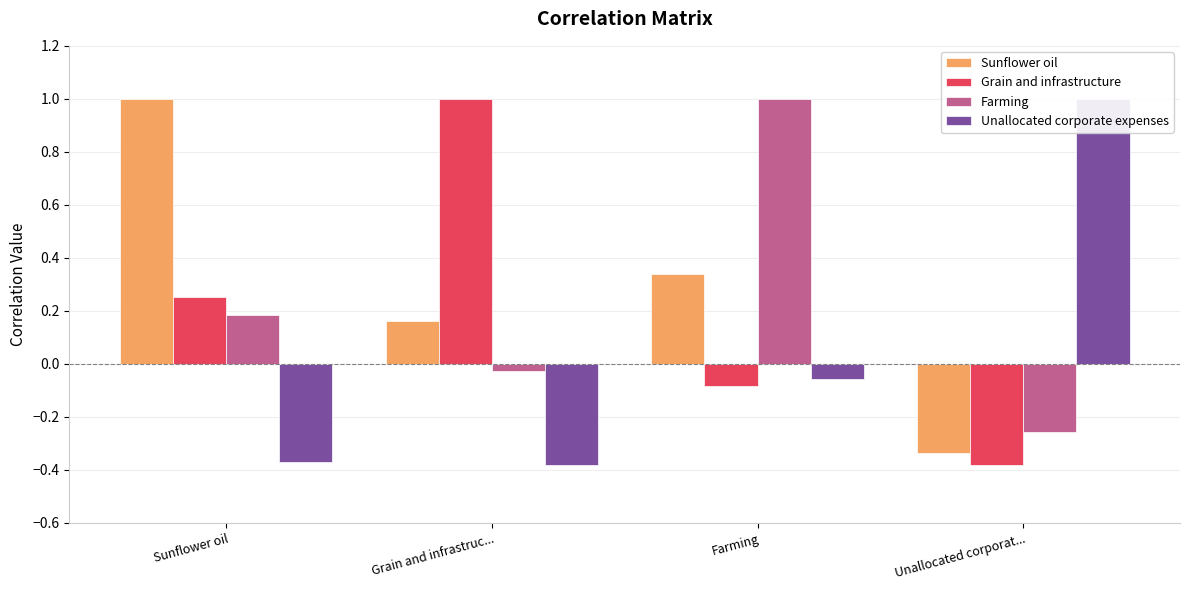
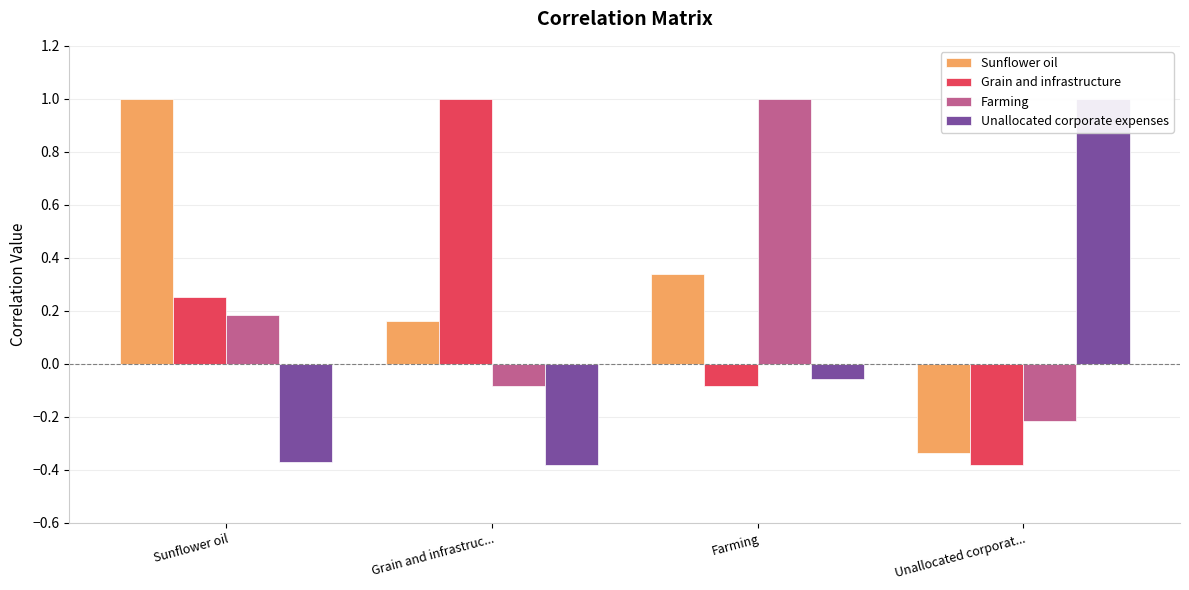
  {
    "Sunflower oil": {
      "Sunflower oil": 1.00,
      "Grain and infrastruc...": 0.16,
      "Farming": 0.34,
      "Unallocated corporat...": -0.34
    },
    "Grain and infrastructure": {
      "Sunflower oil": 0.25,
      "Grain and infrastruc...": 1.00,
      "Farming": -0.08,
      "Unallocated corporat...": -0.38
    },
    "Farming": {
      "Sunflower oil": 0.18,
-     "Grain and infrastruc...": -0.03,
+     "Grain and infrastruc...": -0.08,
      "Farming": 1.00,
-     "Unallocated corporat...": -0.26
+     "Unallocated corporat...": -0.22
    },
    "Unallocated corporate expenses": {
      "Sunflower oil": -0.37,
      "Grain and infrastruc...": -0.38,
      "Farming": -0.06
    }
  }
